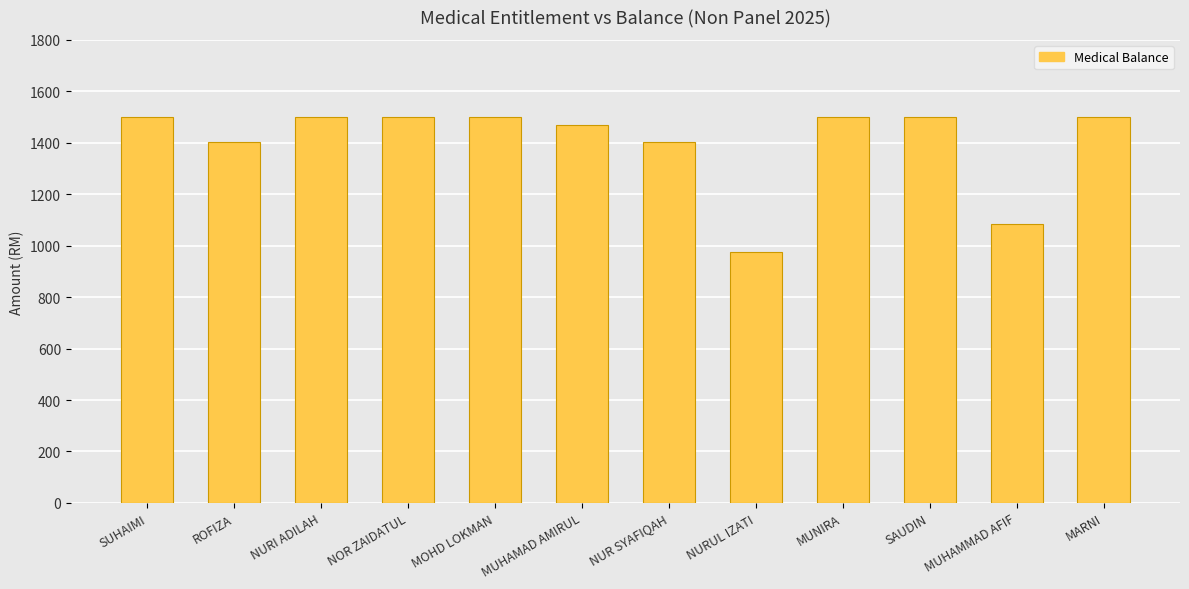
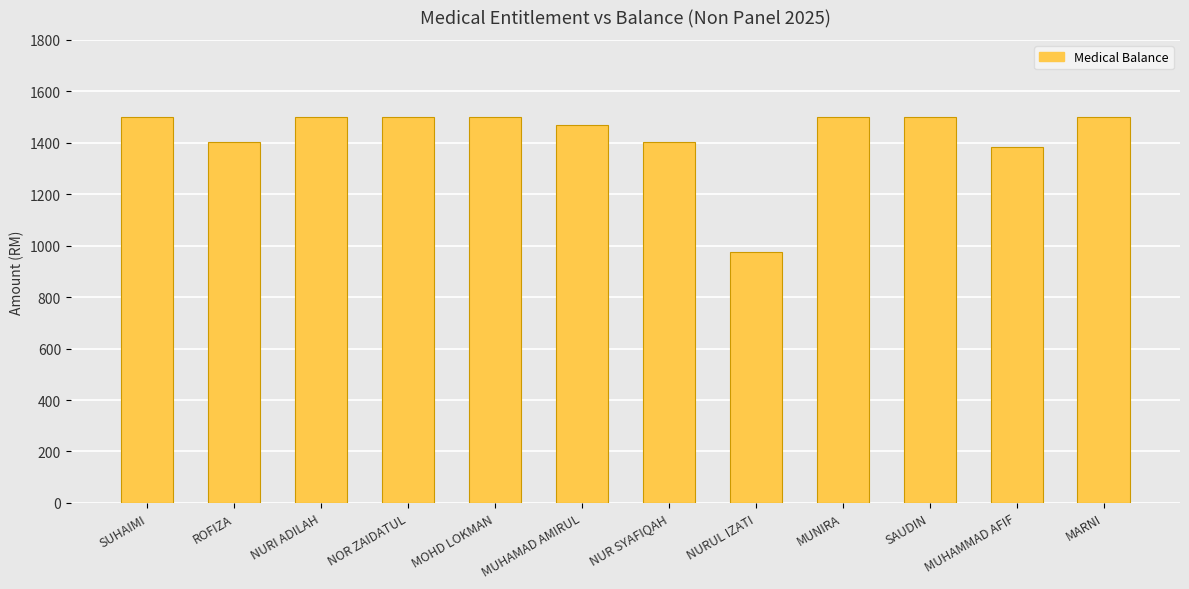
  {
    "SUHAIMI": 1500,
    "ROFIZA": 1400,
    "NURI ADILAH": 1500,
    "NOR ZAIDATUL": 1500,
    "MOHD LOKMAN": 1500,
    "MUHAMAD AMIRUL": 1470,
    "NUR SYAFIQAH": 1400,
    "NURUL IZATI": 970,
    "MUNIRA": 1500,
    "SAUDIN": 1500,
-   "MUHAMMAD AFIF": 1080,
+   "MUHAMMAD AFIF": 1380,
    "MARNI": 1500
  }
